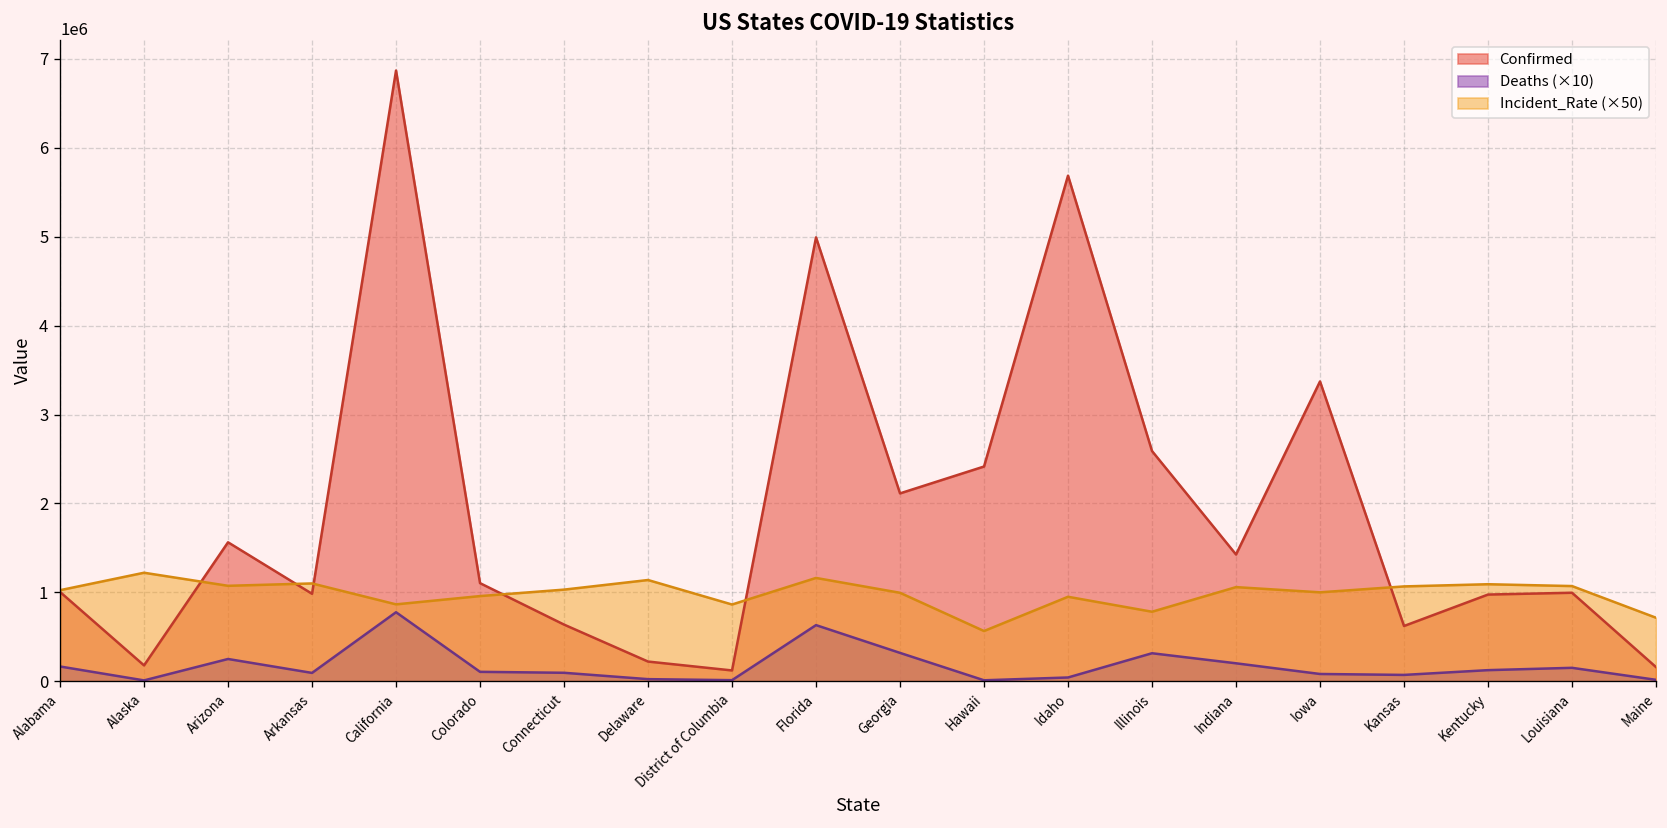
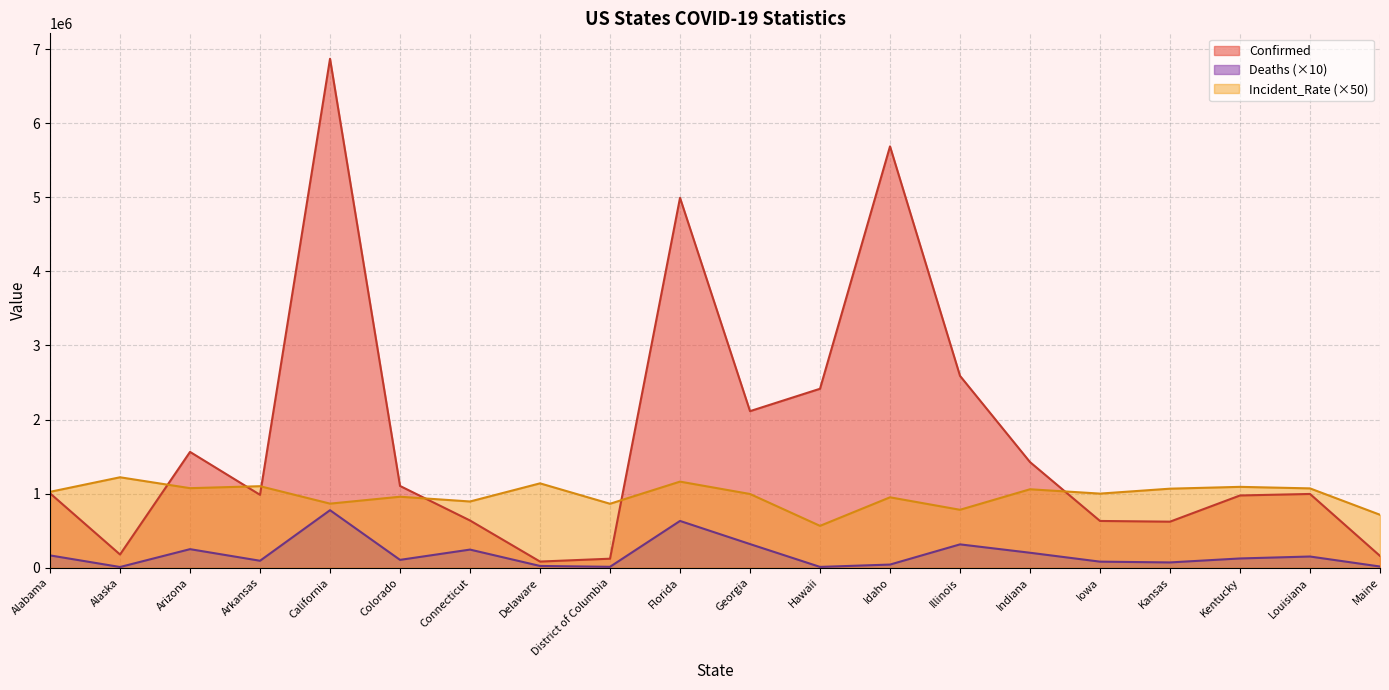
  {
    "Confirmed": {
      "Alaska": 200000,
      "Arizona": 1600000,
      "Arkansas": 1000000,
      "California": 6900000,
      "Colorado": 1100000,
      "Connecticut": 600000,
-     "Delaware": 200000,
+     "Delaware": 100000,
      "District of Columbia": 100000,
      "Florida": 5000000,
      "Georgia": 2100000,
      "Hawaii": 2400000,
      "Idaho": 5700000,
      "Illinois": 2600000,
      "Indiana": 1400000,
-     "Iowa": 3400000,
+     "Iowa": 600000,
      "Kansas": 600000,
      "Kentucky": 1000000,
      "Louisiana": 1000000,
      "Maine": 200000
    },
    "Deaths (×10)": {
      "Alabama": 200000,
      "Alaska": 0,
      "Arizona": 300000,
      "Arkansas": 100000,
      "California": 800000,
      "Colorado": 100000,
-     "Connecticut": 100000,
+     "Connecticut": 200000,
      "Delaware": 0,
      "District of Columbia": 0,
      "Florida": 600000,
      "Georgia": 300000,
      "Hawaii": 0,
      "Idaho": 0,
      "Illinois": 300000,
      "Indiana": 200000,
      "Iowa": 100000,
      "Kansas": 100000,
      "Kentucky": 100000,
      "Louisiana": 200000,
      "Maine": 0
    },
    "Incident_Rate (×50)": {
      "Alaska": 1200000,
      "Arizona": 1100000,
      "Arkansas": 1100000,
      "California": 900000,
      "Colorado": 1000000,
-     "Connecticut": 1000000,
+     "Connecticut": 900000,
      "Delaware": 1100000,
      "District of Columbia": 900000,
      "Florida": 1200000,
      "Georgia": 1000000,
      "Hawaii": 600000,
      "Idaho": 1000000,
      "Illinois": 800000,
      "Indiana": 1100000,
      "Iowa": 1000000,
      "Kansas": 1100000,
      "Kentucky": 1100000,
      "Louisiana": 1100000,
      "Maine": 700000
    }
  }
